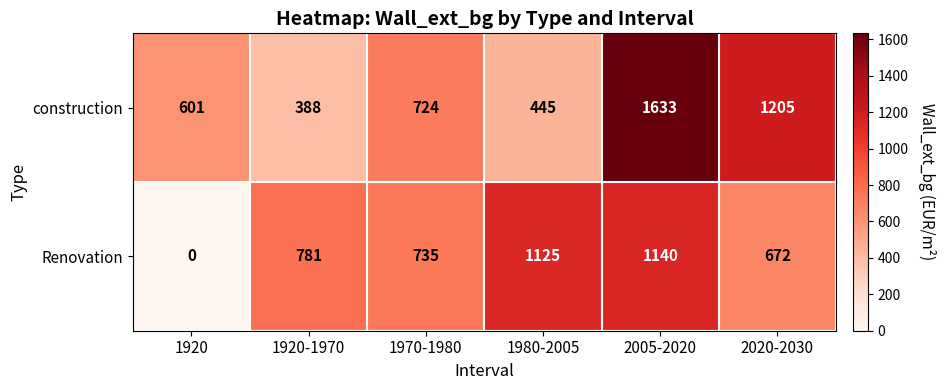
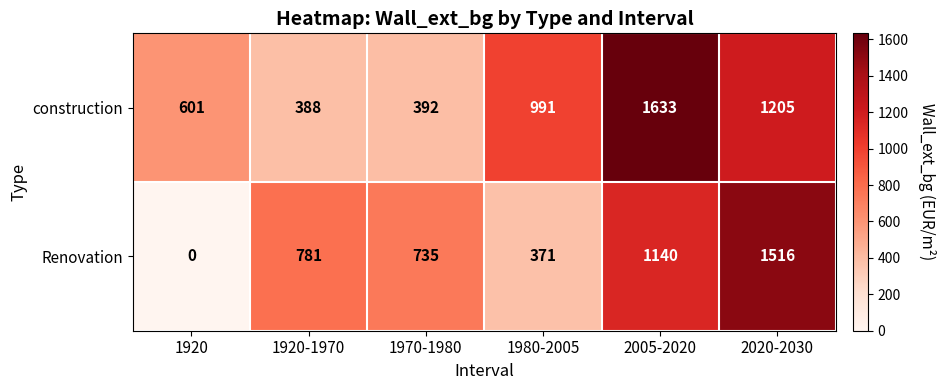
  {
    "construction": {
      "1920": 601,
      "1920-1970": 388,
-     "1970-1980": 724,
-     "1980-2005": 445,
+     "1970-1980": 392,
+     "1980-2005": 991,
      "2005-2020": 1633,
      "2020-2030": 1205
    },
    "Renovation": {
      "1920": 0,
      "1920-1970": 781,
      "1970-1980": 735,
-     "1980-2005": 1125,
+     "1980-2005": 371,
      "2005-2020": 1140,
-     "2020-2030": 672
+     "2020-2030": 1516
    }
  }
